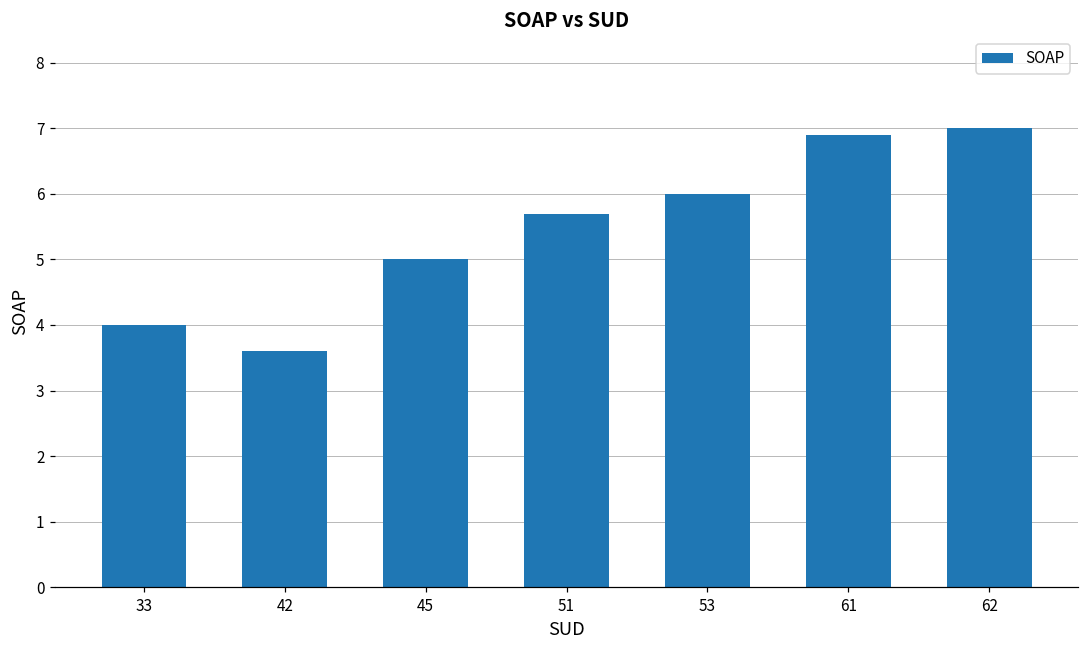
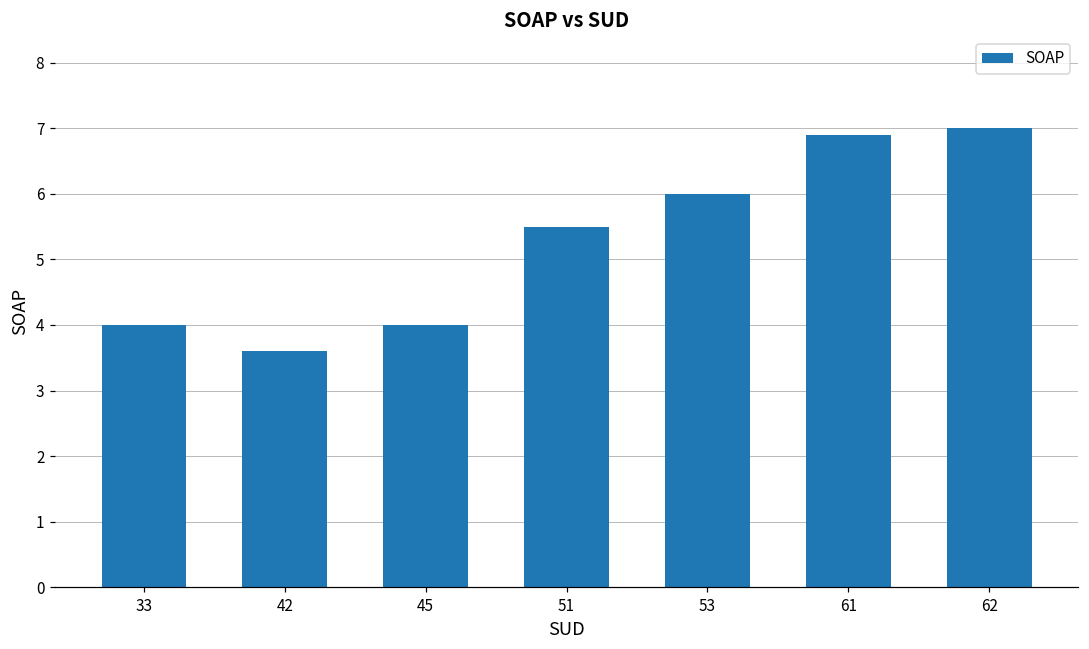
  {
    "33": 4.0,
    "42": 3.6,
-   "45": 5,
-   "51": 5.7,
+   "45": 4,
+   "51": 5.5,
    "53": 6.0,
    "61": 6.9,
    "62": 7.0
  }
